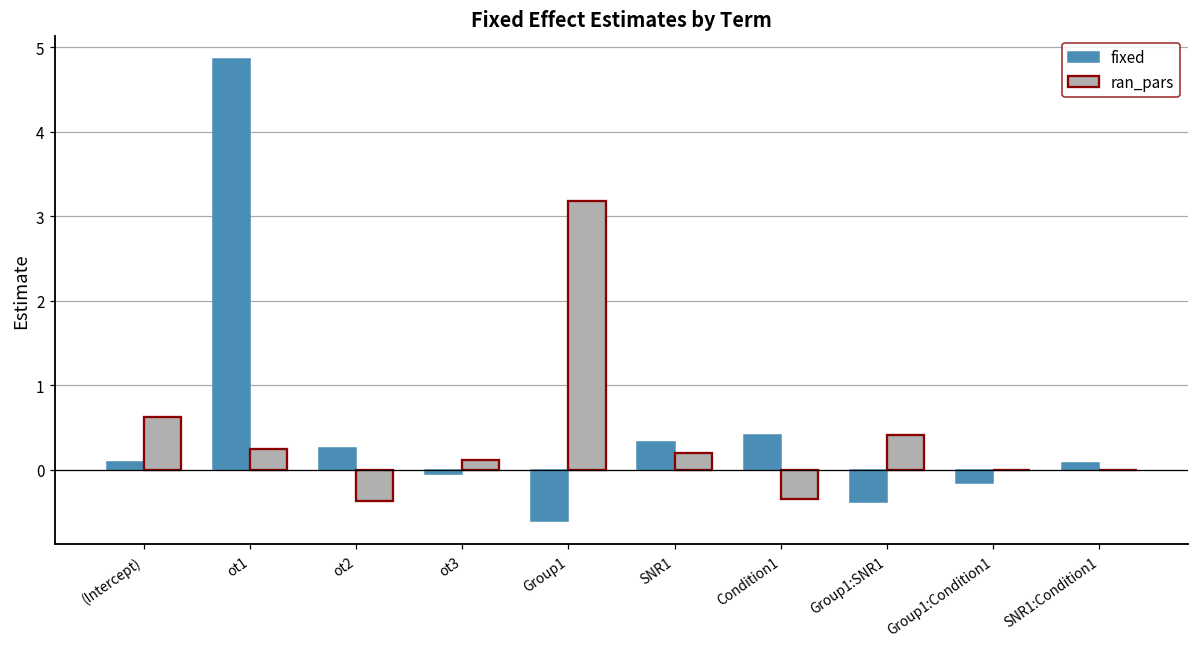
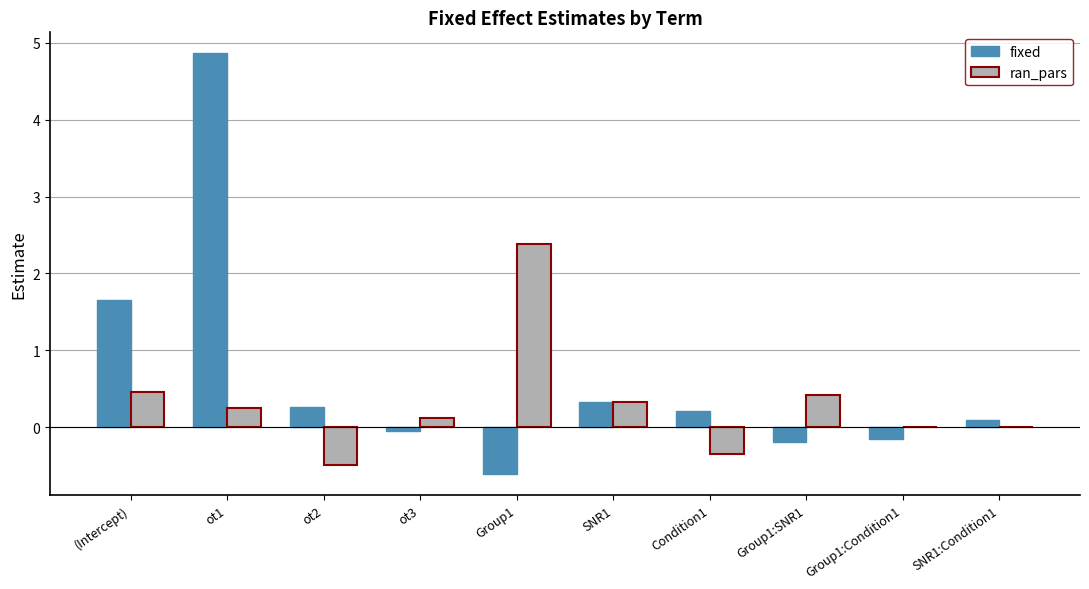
  {
    "fixed": {
-     "(Intercept)": 0.1,
+     "(Intercept)": 1.7,
      "ot1": 4.9,
      "ot2": 0.3,
      "ot3": 0.0,
      "Group1": -0.6,
      "SNR1": 0.3,
-     "Condition1": 0.4,
-     "Group1:SNR1": -0.4,
+     "Condition1": 0.2,
+     "Group1:SNR1": -0.2,
      "Group1:Condition1": -0.2,
      "SNR1:Condition1": 0.1
    },
    "ran_pars": {
-     "(Intercept)": 0.6,
+     "(Intercept)": 0.5,
      "ot1": 0.2,
-     "ot2": -0.4,
+     "ot2": -0.5,
      "ot3": 0.1,
-     "Group1": 3.2,
-     "SNR1": 0.2,
+     "Group1": 2.4,
+     "SNR1": 0.3,
      "Condition1": -0.3,
      "Group1:SNR1": 0.4,
      "Group1:Condition1": 0.0,
      "SNR1:Condition1": 0.0
    }
  }
